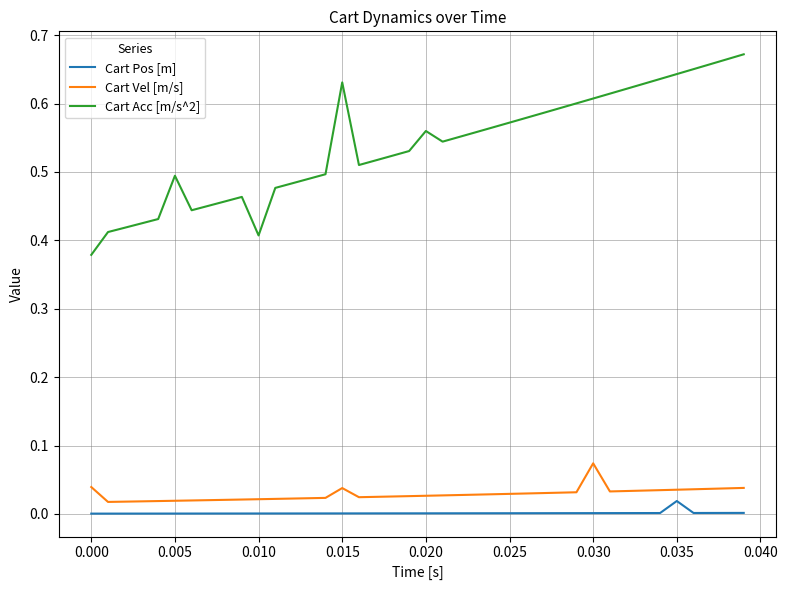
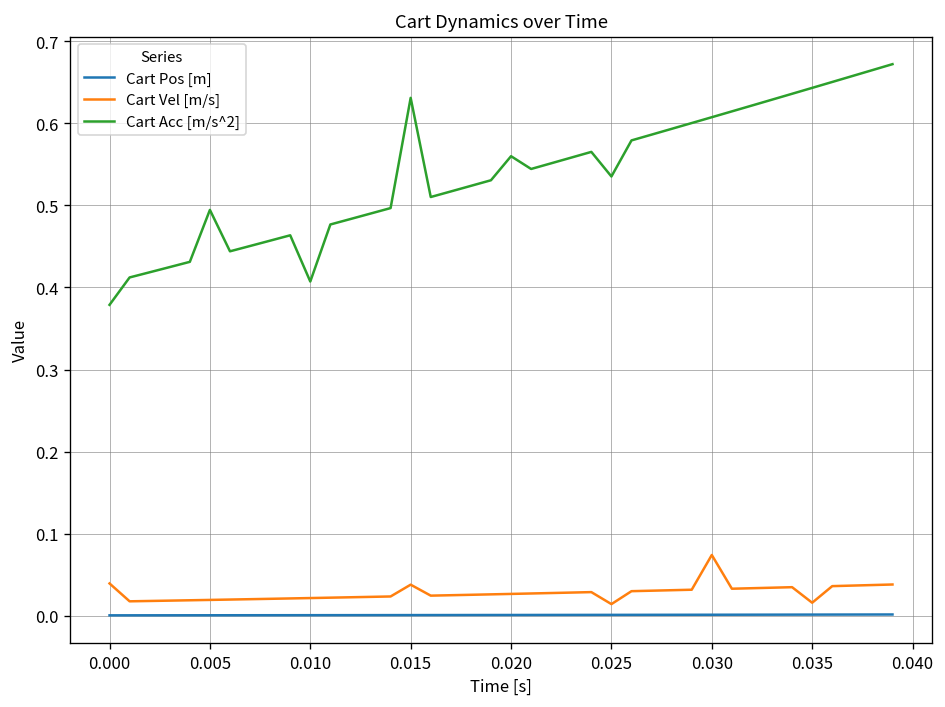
  {
    "Cart Pos [m]": {
      "0.000": 0.00,
      "0.005": 0.00,
      "0.010": 0.00,
      "0.015": 0.00,
      "0.020": 0.00,
      "0.025": 0.00,
      "0.030": 0.00,
-     "0.035": 0.02
+     "0.035": 0.00
    },
    "Cart Vel [m/s]": {
      "0.000": 0.04,
      "0.005": 0.02,
      "0.010": 0.02,
      "0.015": 0.04,
      "0.020": 0.03,
-     "0.025": 0.03,
+     "0.025": 0.01,
      "0.030": 0.07,
-     "0.035": 0.04
+     "0.035": 0.02
    },
    "Cart Acc [m/s^2]": {
      "0.000": 0.38,
      "0.005": 0.49,
      "0.010": 0.41,
      "0.015": 0.63,
      "0.020": 0.56,
-     "0.025": 0.57,
+     "0.025": 0.54,
      "0.030": 0.61,
      "0.035": 0.64
    }
  }
